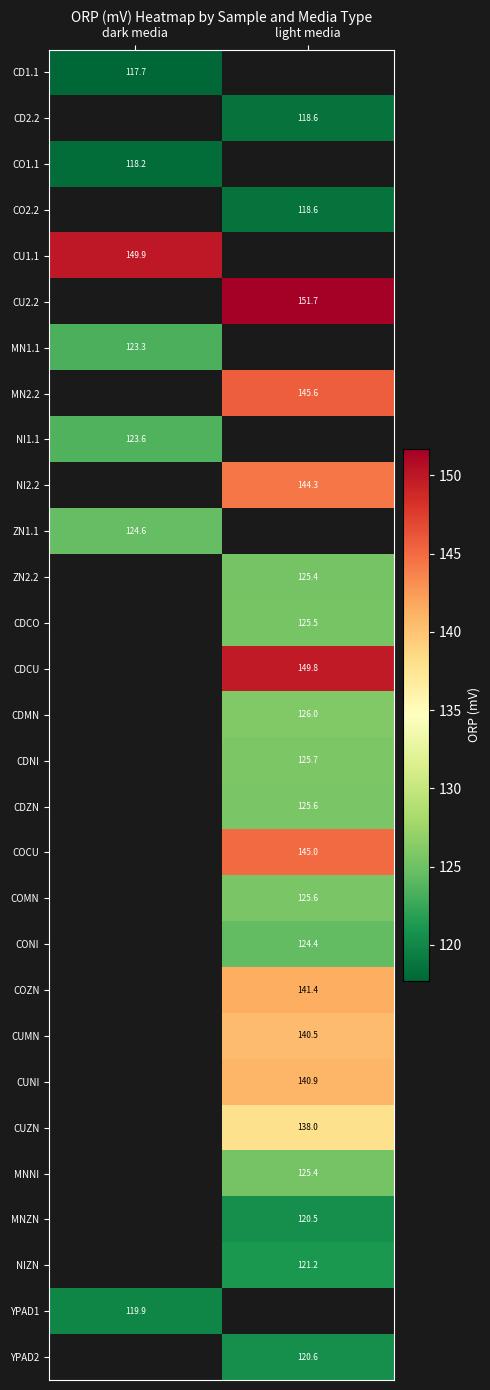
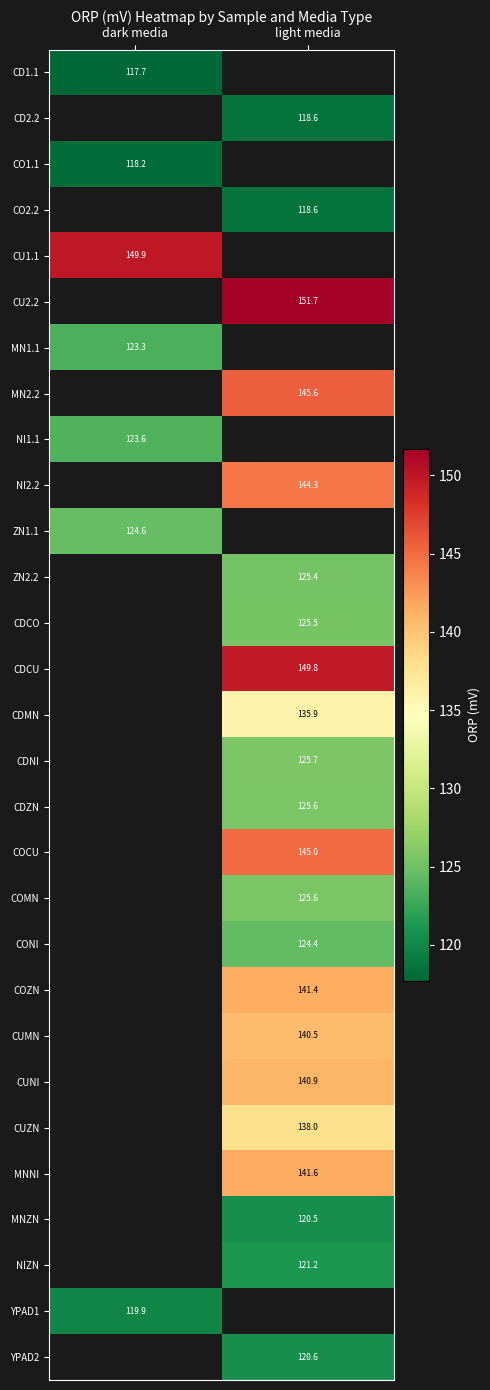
  {
    "CD1.1": {
      "dark media": 117.7
    },
    "CD2.2": {
      "light media": 118.6
    },
    "CO1.1": {
      "dark media": 118.2
    },
    "CO2.2": {
      "light media": 118.6
    },
    "CU1.1": {
      "dark media": 149.9
    },
    "CU2.2": {
      "light media": 151.7
    },
    "MN1.1": {
      "dark media": 123.3
    },
    "MN2.2": {
      "light media": 145.6
    },
    "NI1.1": {
      "dark media": 123.6
    },
    "NI2.2": {
      "light media": 144.3
    },
    "ZN1.1": {
      "dark media": 124.6
    },
    "ZN2.2": {
      "light media": 125.4
    },
    "CDCO": {
      "light media": 125.5
    },
    "CDCU": {
      "light media": 149.8
    },
    "CDMN": {
-     "light media": 126.0
+     "light media": 135.9
    },
    "CDNI": {
      "light media": 125.7
    },
    "CDZN": {
      "light media": 125.6
    },
    "COCU": {
      "light media": 145.0
    },
    "COMN": {
      "light media": 125.6
    },
    "CONI": {
      "light media": 124.4
    },
    "COZN": {
      "light media": 141.4
    },
    "CUMN": {
      "light media": 140.5
    },
    "CUNI": {
      "light media": 140.9
    },
    "CUZN": {
      "light media": 138.0
    },
    "MNNI": {
-     "light media": 125.4
+     "light media": 141.6
    },
    "MNZN": {
      "light media": 120.5
    },
    "NIZN": {
      "light media": 121.2
    },
    "YPAD1": {
      "dark media": 119.9
    },
    "YPAD2": {
      "light media": 120.6
    }
  }
